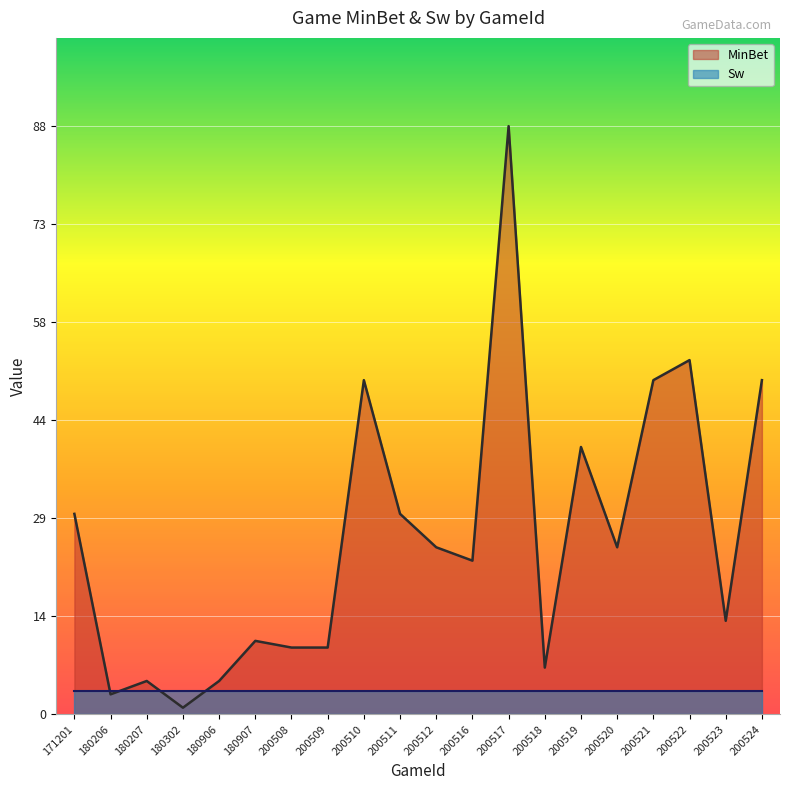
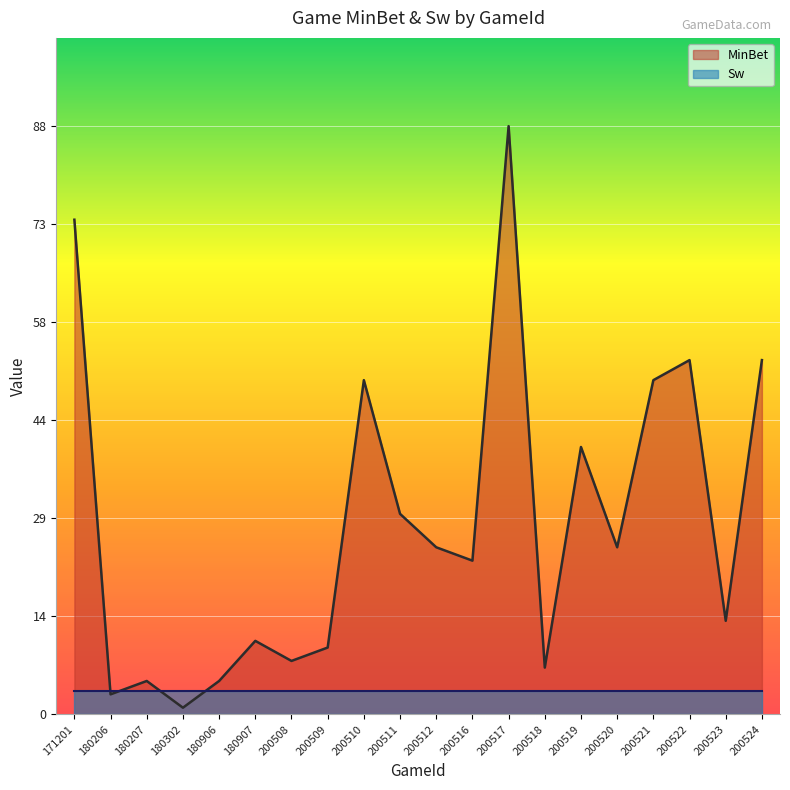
  {
    "MinBet": {
-     "171201": 30,
+     "171201": 74,
      "180206": 3,
      "180207": 5,
      "180302": 1,
      "180906": 5,
      "180907": 11,
-     "200508": 10,
+     "200508": 8,
      "200509": 10,
      "200510": 50,
      "200511": 30,
      "200512": 25,
      "200516": 23,
      "200517": 88,
      "200518": 7,
      "200519": 40,
      "200520": 25,
      "200521": 50,
      "200522": 53,
      "200523": 14,
-     "200524": 50
+     "200524": 53
    },
    "Sw": {
      "171201": 4,
      "180206": 4,
      "180207": 4,
      "180302": 4,
      "180906": 4,
      "180907": 4,
      "200508": 4,
      "200509": 4,
      "200510": 4,
      "200511": 4,
      "200512": 4,
      "200516": 4,
      "200517": 4,
      "200518": 4,
      "200519": 4,
      "200520": 4,
      "200521": 4,
      "200522": 4,
      "200523": 4,
      "200524": 4
    }
  }
